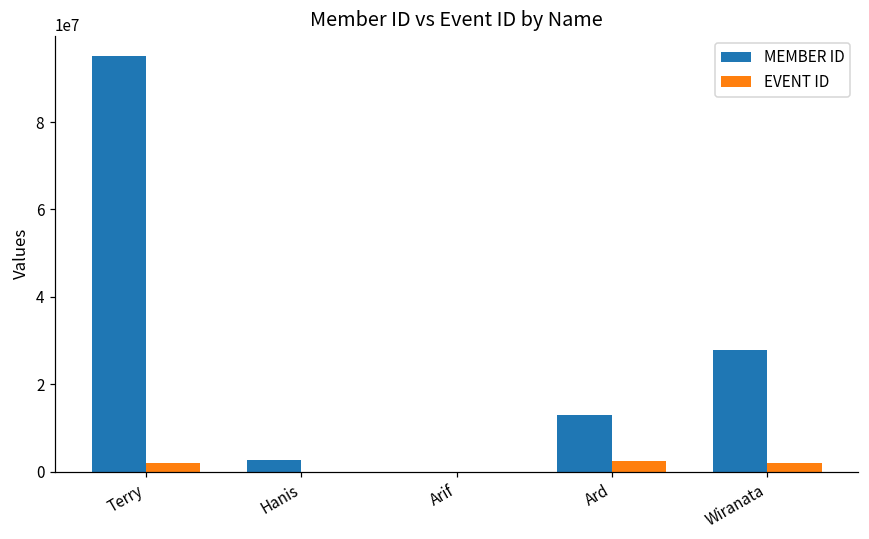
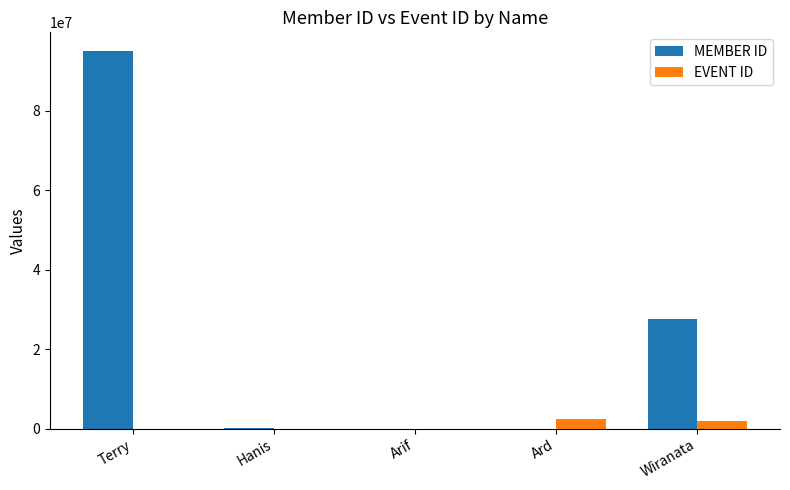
  {
    "MEMBER ID": {
      "Terry": 95000000,
-     "Hanis": 3000000,
-     "Ard": 13000000,
+     "Hanis": 0,
+     "Ard": 0,
      "Wiranata": 28000000
    },
    "EVENT ID": {
-     "Terry": 2000000,
+     "Terry": 0,
      "Ard": 2000000,
      "Wiranata": 2000000
    }
  }
